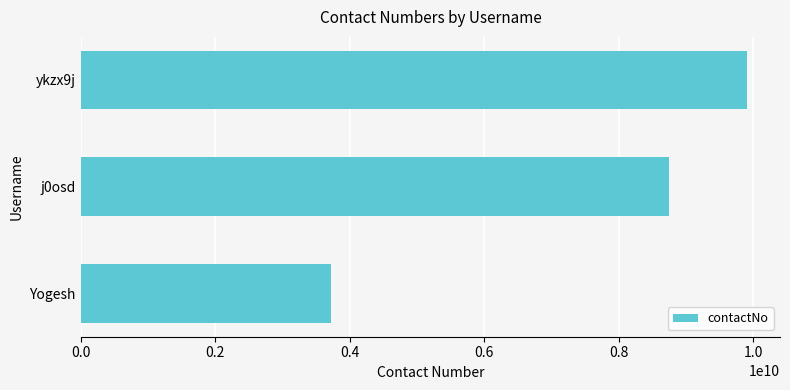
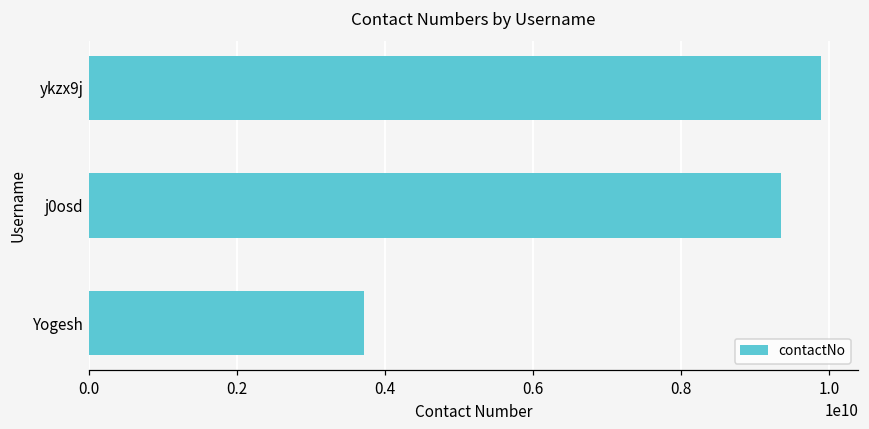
  {
    "ykzx9j": 9900000000,
-   "j0osd": 8700000000,
+   "j0osd": 9400000000,
    "Yogesh": 3700000000
  }
